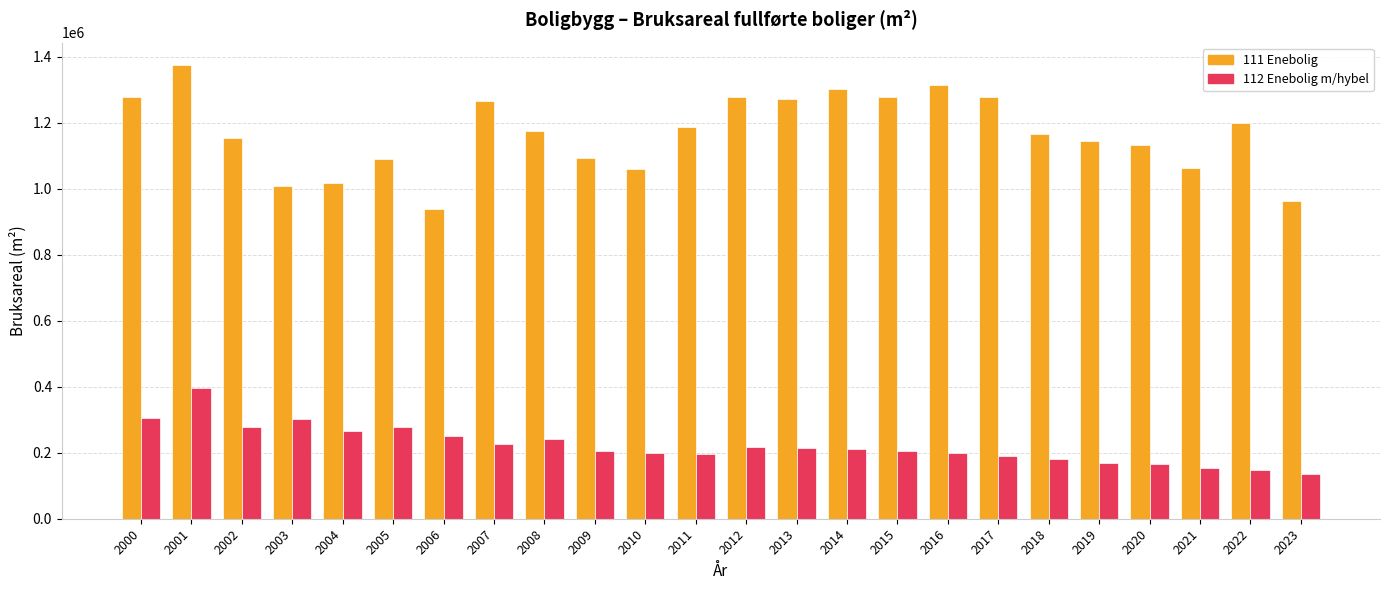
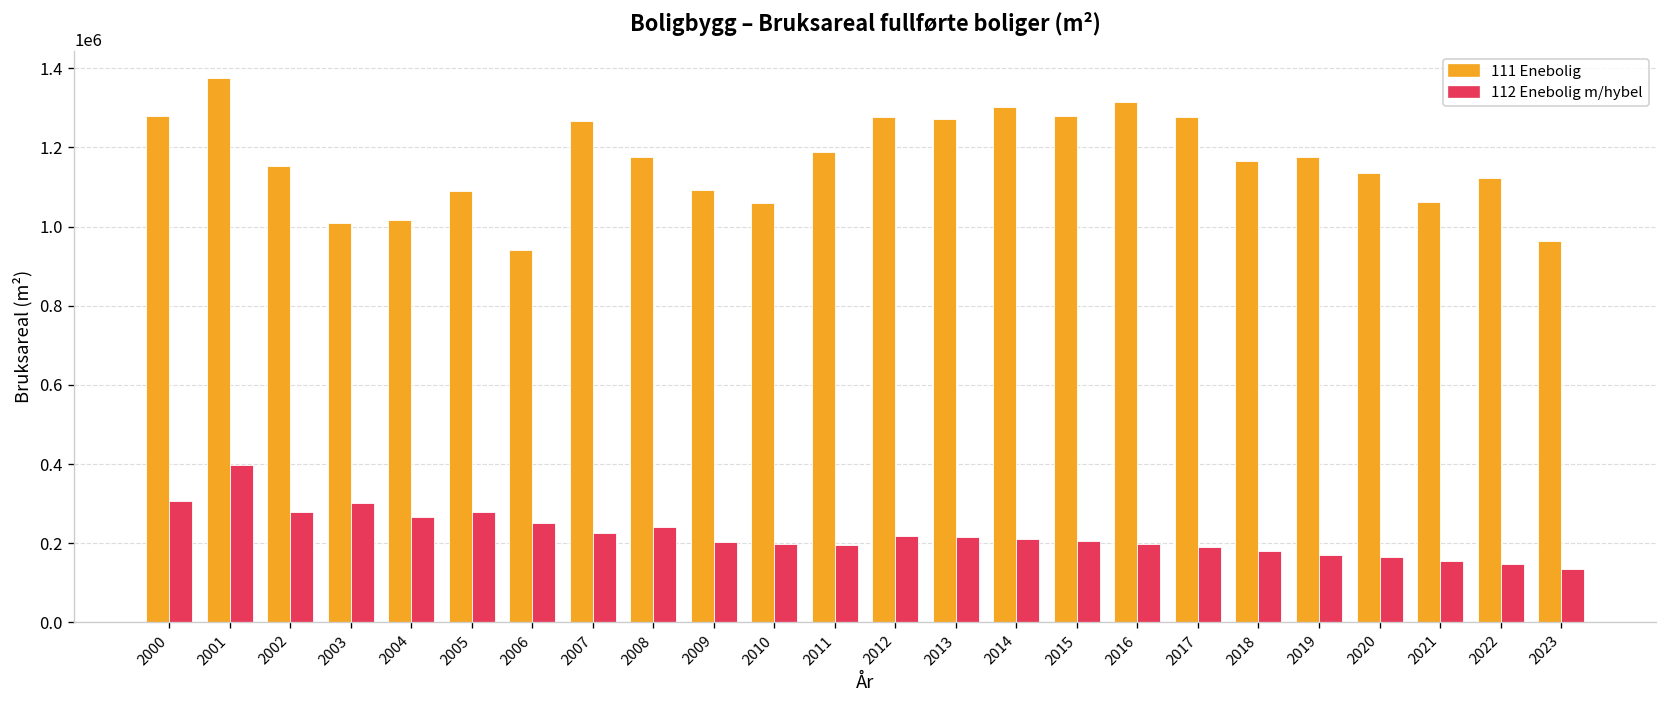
  {
    "111 Enebolig": {
      "2000": 1280000,
      "2001": 1370000,
      "2002": 1150000,
      "2003": 1010000,
      "2004": 1020000,
      "2005": 1090000,
      "2006": 940000,
      "2007": 1270000,
      "2008": 1180000,
      "2009": 1090000,
      "2010": 1060000,
      "2011": 1190000,
      "2012": 1280000,
      "2013": 1270000,
      "2014": 1300000,
      "2015": 1280000,
      "2016": 1310000,
      "2017": 1280000,
      "2018": 1170000,
-     "2019": 1140000,
+     "2019": 1180000,
      "2020": 1130000,
      "2021": 1060000,
-     "2022": 1200000,
+     "2022": 1120000,
      "2023": 960000
    },
    "112 Enebolig m/hybel": {
      "2000": 310000,
      "2001": 400000,
      "2002": 280000,
      "2003": 300000,
      "2004": 270000,
      "2005": 280000,
      "2006": 250000,
      "2007": 230000,
      "2008": 240000,
      "2009": 200000,
      "2010": 200000,
      "2011": 200000,
      "2012": 220000,
      "2013": 220000,
      "2014": 210000,
      "2015": 210000,
      "2016": 200000,
      "2017": 190000,
      "2018": 180000,
      "2019": 170000,
      "2020": 170000,
      "2021": 160000,
      "2022": 150000,
      "2023": 140000
    }
  }
